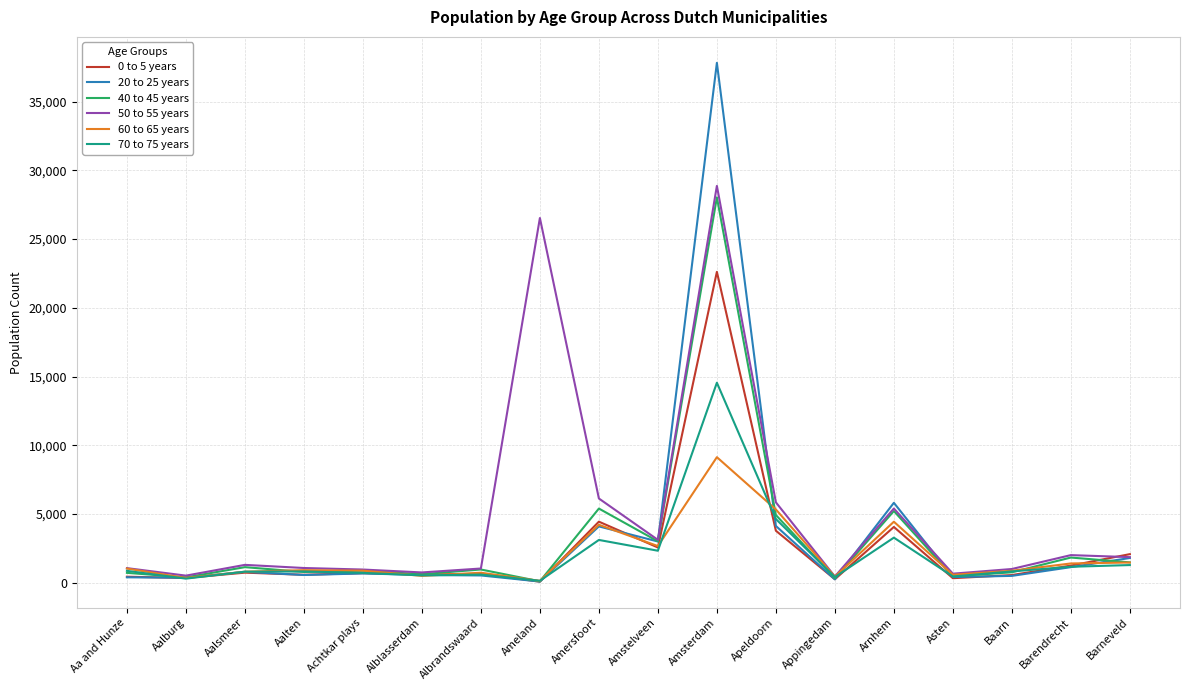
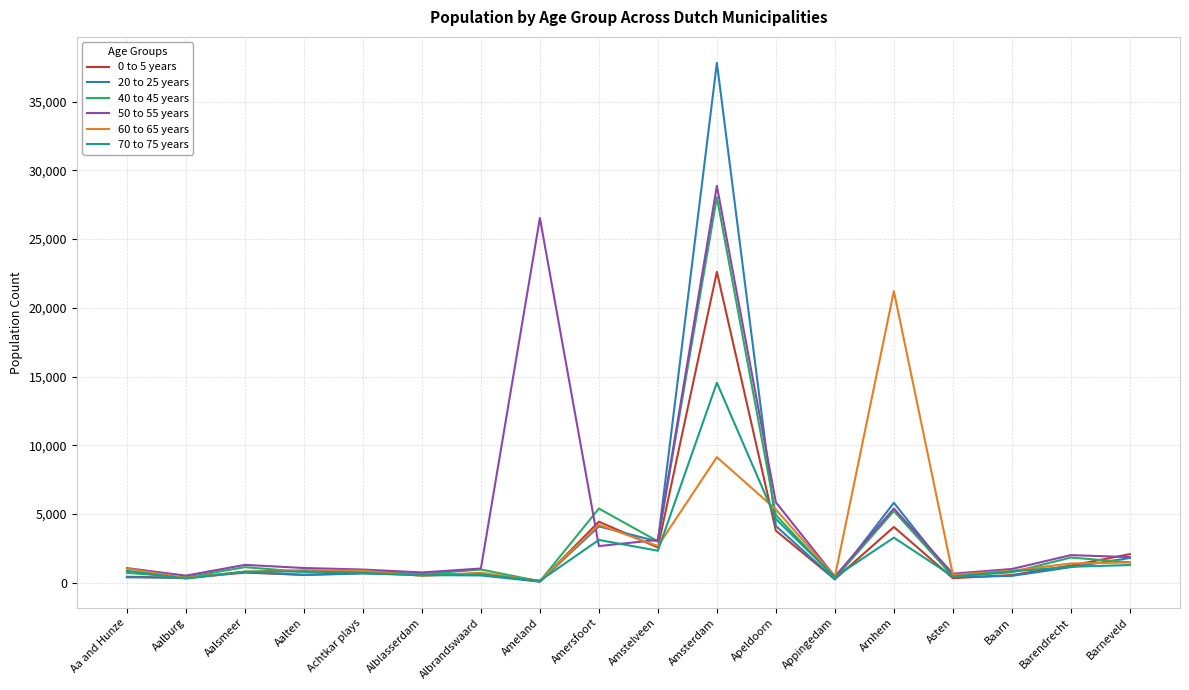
  {
    "0 to 5 years": {
      "Amersfoort": "4,400",
      "Amsterdam": "22,600",
      "Apeldoorn": "3,800",
      "Arnhem": "4,100",
      "Barneveld": "2,100"
    },
    "20 to 25 years": {
      "Amsterdam": "37,800",
      "Apeldoorn": "4,100",
      "Arnhem": "5,800"
    },
    "50 to 55 years": {
      "Ameland": "26,500",
-     "Amersfoort": "6,100",
+     "Amersfoort": "2,700",
      "Amsterdam": "28,900",
      "Apeldoorn": "5,900"
    },
    "60 to 65 years": {
      "Amsterdam": "9,100",
      "Apeldoorn": "5,300",
-     "Arnhem": "4,400"
+     "Arnhem": "21,200"
    }
  }
